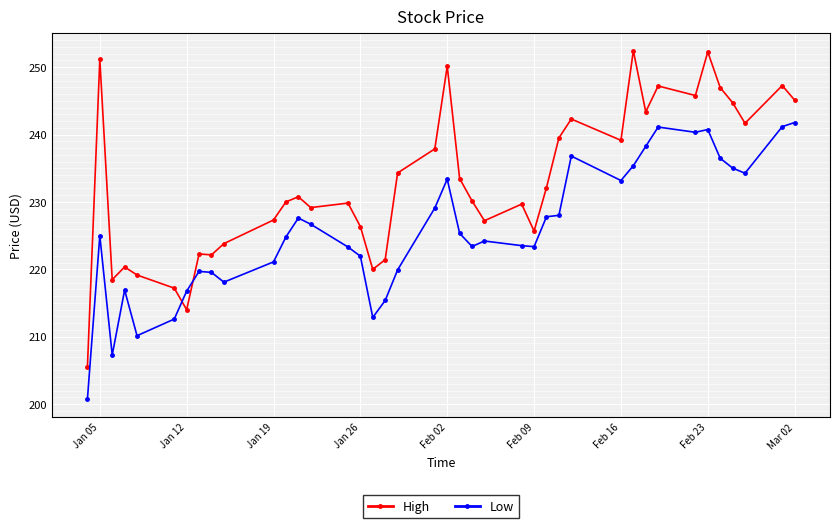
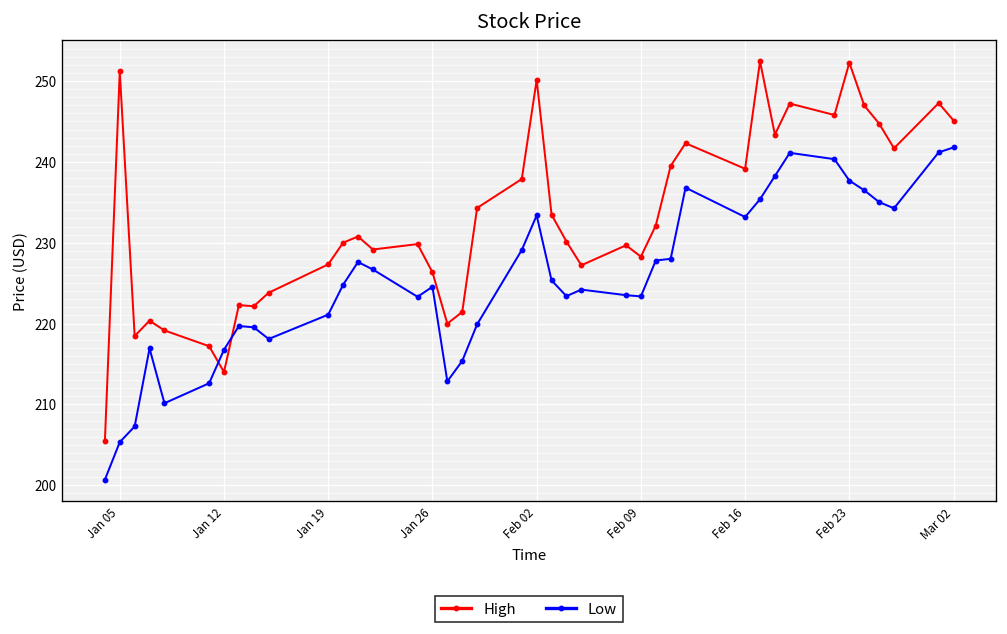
  {
    "High": {
      "Jan 05": 251,
      "Jan 12": 214,
      "Jan 19": 227,
      "Jan 26": 226,
      "Feb 02": 250,
-     "Feb 09": 226,
+     "Feb 09": 228,
      "Feb 16": 239,
      "Feb 23": 252,
      "Mar 02": 245
    },
    "Low": {
-     "Jan 05": 225,
+     "Jan 05": 205,
      "Jan 12": 217,
      "Jan 19": 221,
-     "Jan 26": 222,
+     "Jan 26": 225,
      "Feb 02": 233,
      "Feb 09": 223,
      "Feb 16": 233,
-     "Feb 23": 241,
+     "Feb 23": 238,
      "Mar 02": 242
    }
  }
